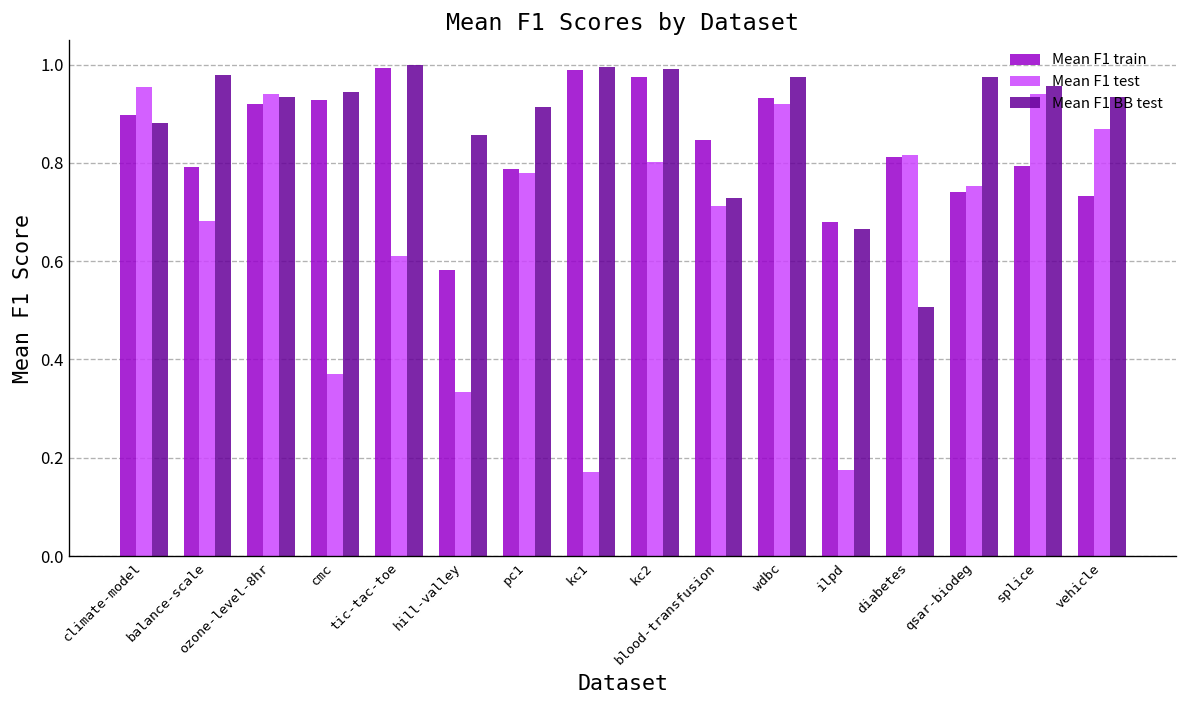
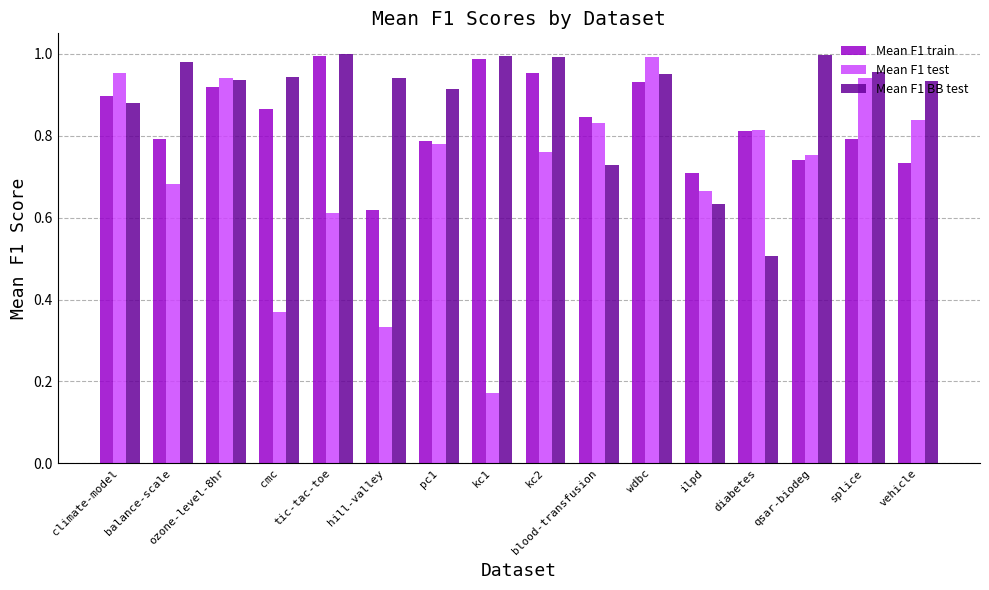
  {
    "Mean F1 train": {
      "climate-model": 0.90,
      "balance-scale": 0.79,
      "ozone-level-8hr": 0.92,
-     "cmc": 0.93,
+     "cmc": 0.87,
      "tic-tac-toe": 0.99,
-     "hill-valley": 0.58,
+     "hill-valley": 0.62,
      "pc1": 0.79,
      "kc1": 0.99,
-     "kc2": 0.98,
+     "kc2": 0.95,
      "blood-transfusion": 0.85,
      "wdbc": 0.93,
-     "ilpd": 0.68,
+     "ilpd": 0.71,
      "diabetes": 0.81,
      "qsar-biodeg": 0.74,
      "splice": 0.79,
      "vehicle": 0.73
    },
    "Mean F1 test": {
      "climate-model": 0.95,
      "balance-scale": 0.68,
      "ozone-level-8hr": 0.94,
      "cmc": 0.37,
      "tic-tac-toe": 0.61,
      "hill-valley": 0.33,
      "pc1": 0.78,
      "kc1": 0.17,
-     "kc2": 0.80,
-     "blood-transfusion": 0.71,
-     "wdbc": 0.92,
-     "ilpd": 0.18,
+     "kc2": 0.76,
+     "blood-transfusion": 0.83,
+     "wdbc": 0.99,
+     "ilpd": 0.67,
      "diabetes": 0.82,
      "qsar-biodeg": 0.75,
      "splice": 0.94,
-     "vehicle": 0.87
+     "vehicle": 0.84
    },
    "Mean F1 BB test": {
      "climate-model": 0.88,
      "balance-scale": 0.98,
      "ozone-level-8hr": 0.94,
      "cmc": 0.94,
      "tic-tac-toe": 1.00,
-     "hill-valley": 0.86,
+     "hill-valley": 0.94,
      "pc1": 0.91,
      "kc1": 1.00,
      "kc2": 0.99,
      "blood-transfusion": 0.73,
-     "wdbc": 0.97,
-     "ilpd": 0.67,
+     "wdbc": 0.95,
+     "ilpd": 0.63,
      "diabetes": 0.51,
-     "qsar-biodeg": 0.97,
+     "qsar-biodeg": 1.00,
      "splice": 0.96,
      "vehicle": 0.93
    }
  }
